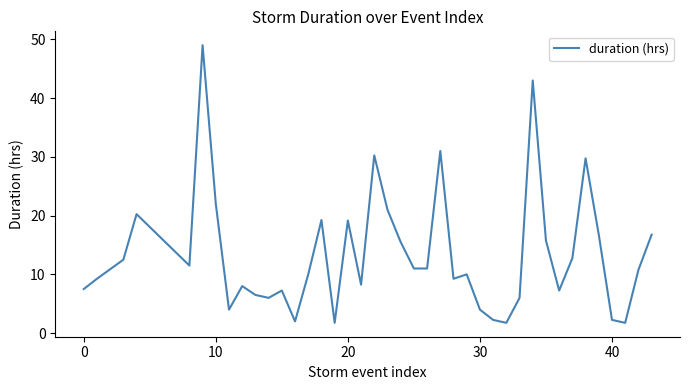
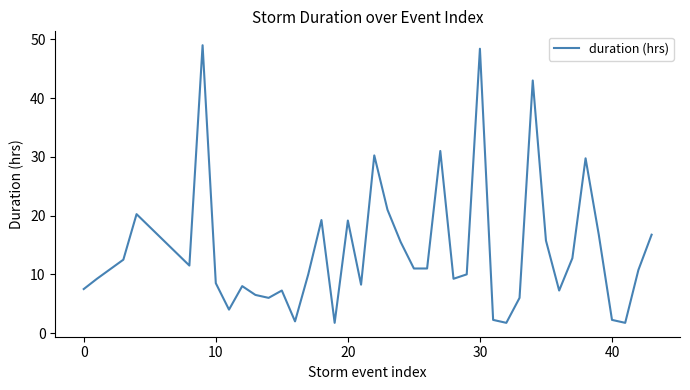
  {
    "0": 8,
-   "10": 22,
+   "10": 9,
    "20": 19,
-   "30": 4,
+   "30": 48,
    "40": 2
  }
